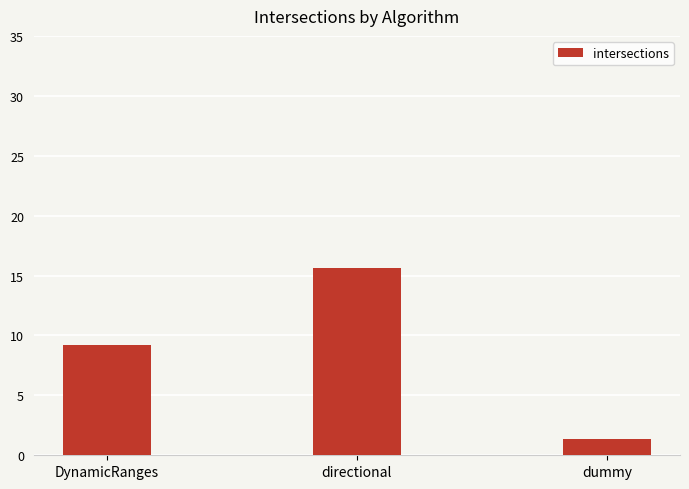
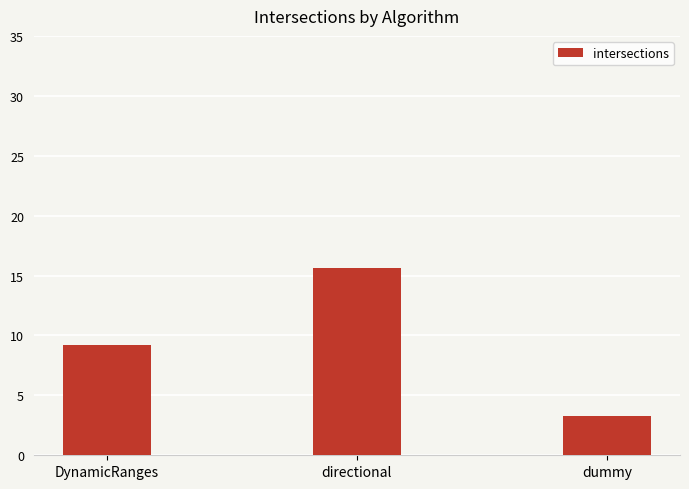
  {
    "DynamicRanges": 9.2,
    "directional": 15.6,
-   "dummy": 1.4
+   "dummy": 3.3
  }
